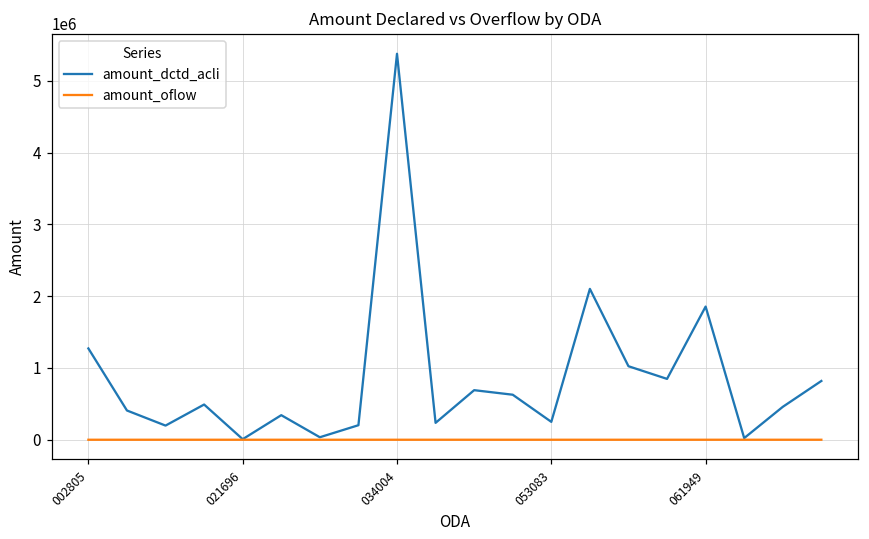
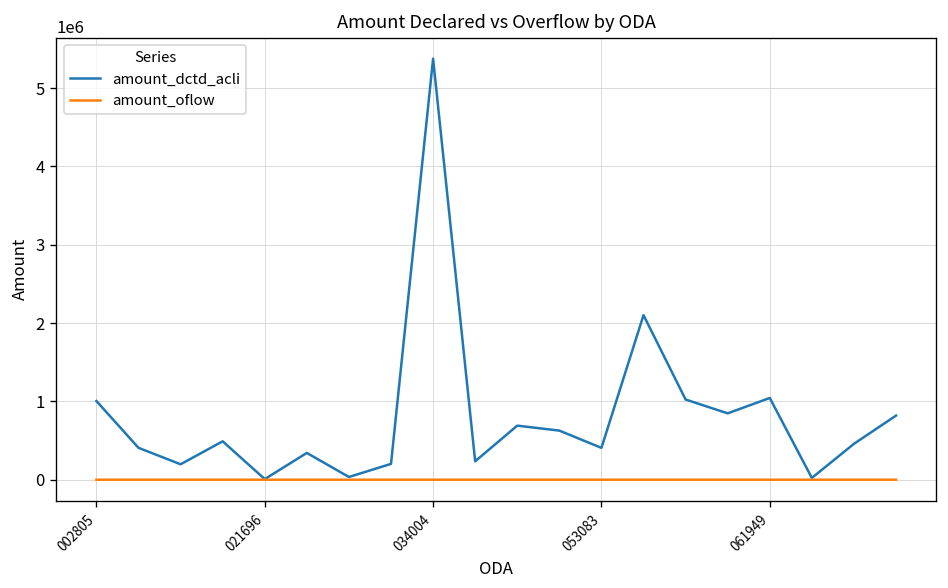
  {
    "amount_dctd_acli": {
-     "002805": 1300000,
+     "002805": 1000000,
      "034004": 5400000,
-     "053083": 200000,
-     "061949": 1900000
+     "053083": 400000,
+     "061949": 1000000
    },
    "amount_oflow": {
      "002805": 0,
      "034004": 0,
      "053083": 0,
      "061949": 0
    }
  }
